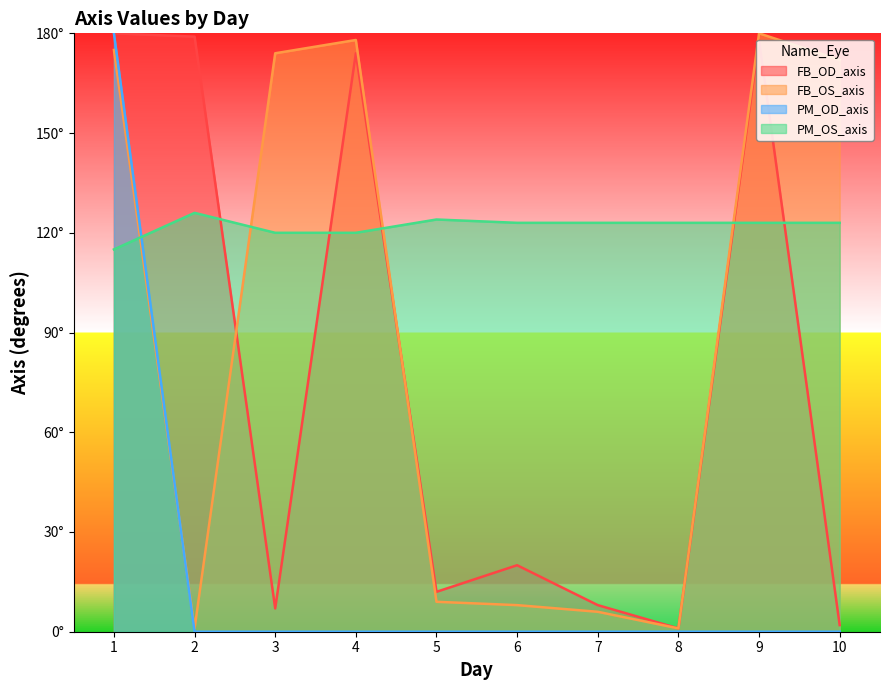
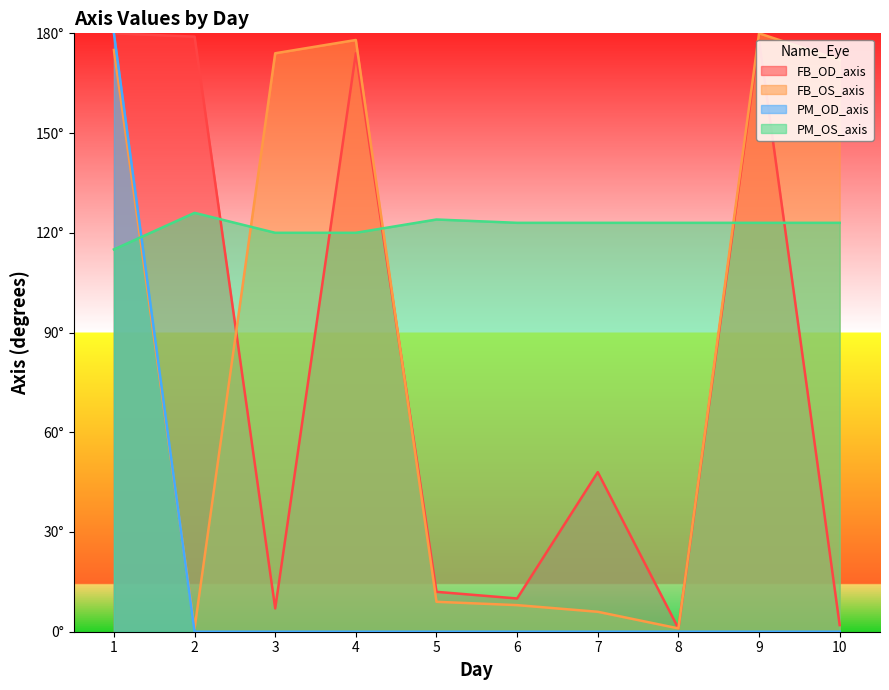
  {
    "FB_OD_axis": {
      "2": "179°",
      "3": "7°",
      "4": "174°",
      "5": "12°",
-     "6": "20°",
-     "7": "8°",
+     "6": "10°",
+     "7": "48°",
      "10": "2°"
    },
    "FB_OS_axis": {
      "1": "175°",
      "2": "1°",
      "3": "174°",
      "4": "178°",
      "5": "9°",
      "6": "8°",
      "7": "6°",
      "9": "180°"
    },
    "PM_OD_axis": {
      "2": "0°",
      "3": "0°",
      "4": "0°",
      "5": "0°",
      "6": "0°",
      "7": "0°",
      "8": "0°",
      "9": "0°",
      "10": "0°"
    },
    "PM_OS_axis": {
      "1": "115°",
      "2": "126°",
      "3": "120°",
      "4": "120°",
      "5": "124°",
      "6": "123°",
      "7": "123°",
      "8": "123°",
      "9": "123°",
      "10": "123°"
    }
  }
